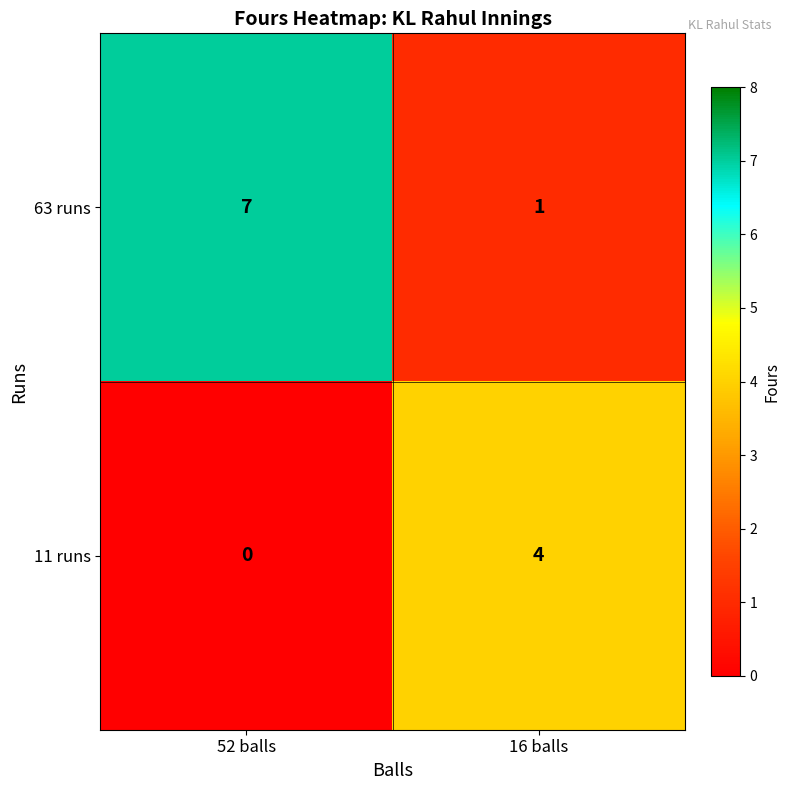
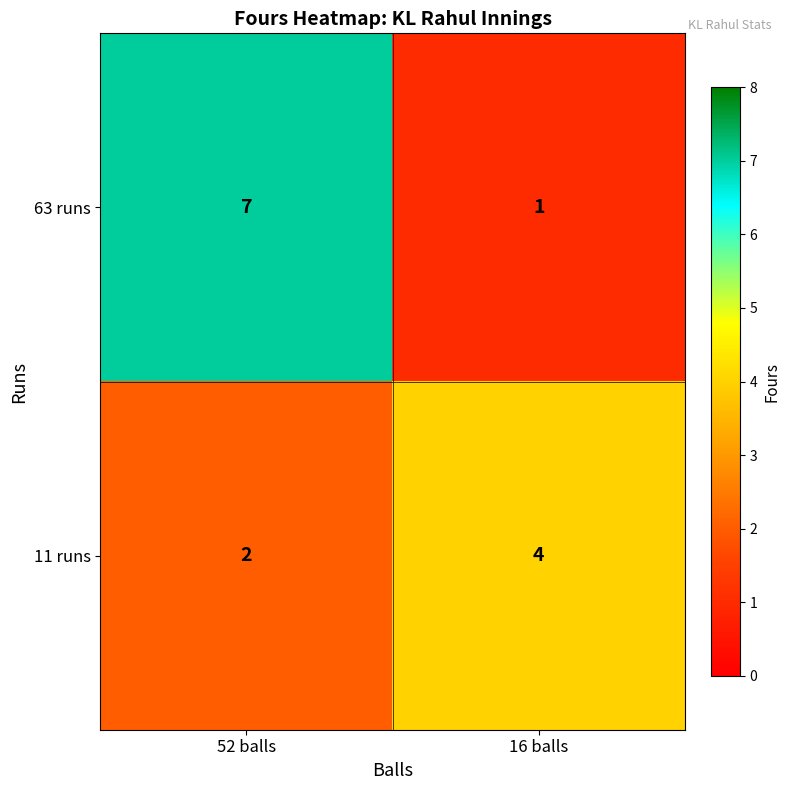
  {
    "63 runs": {
      "52 balls": 7,
      "16 balls": 1
    },
    "11 runs": {
-     "52 balls": 0,
+     "52 balls": 2,
      "16 balls": 4
    }
  }
